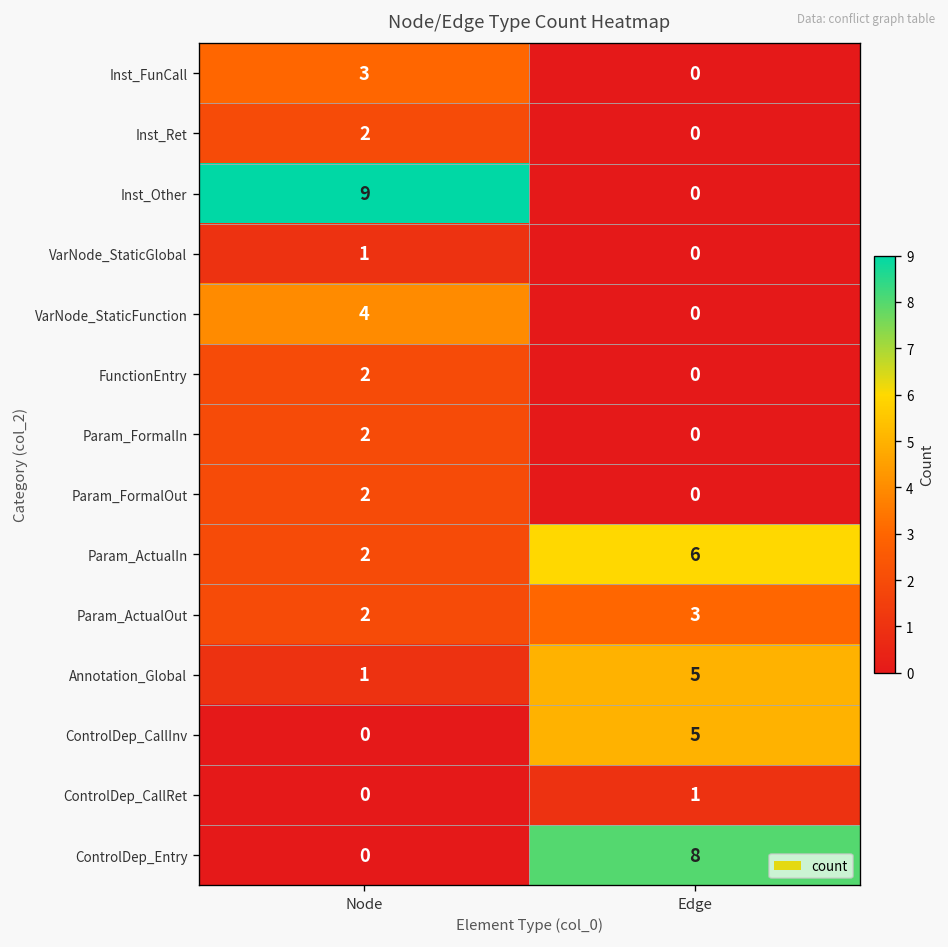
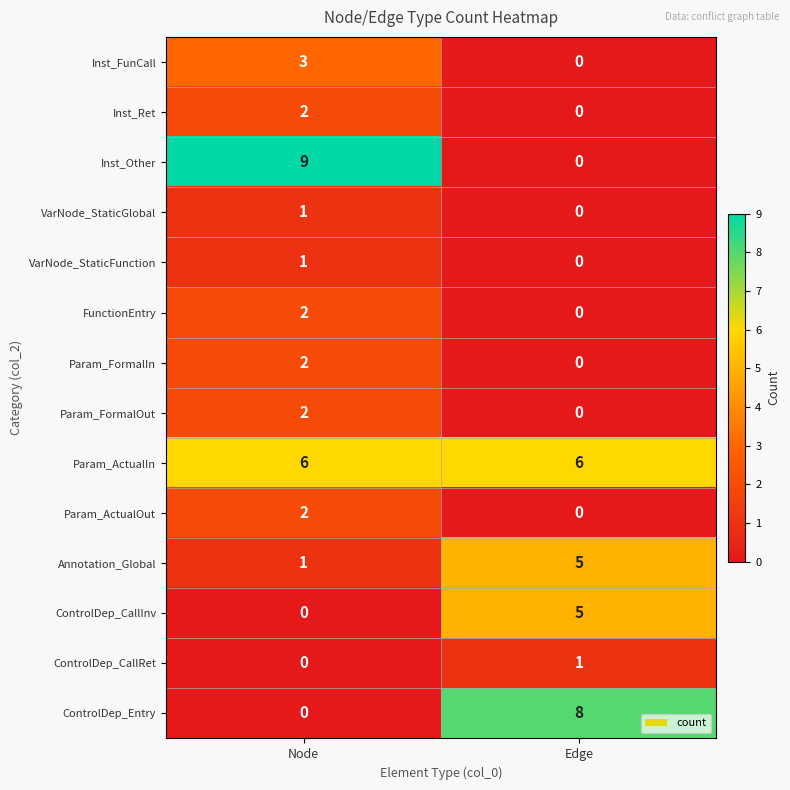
  {
    "Inst_FunCall": {
      "Node": 3,
      "Edge": 0
    },
    "Inst_Ret": {
      "Node": 2,
      "Edge": 0
    },
    "Inst_Other": {
      "Node": 9,
      "Edge": 0
    },
    "VarNode_StaticGlobal": {
      "Node": 1,
      "Edge": 0
    },
    "VarNode_StaticFunction": {
-     "Node": 4,
+     "Node": 1,
      "Edge": 0
    },
    "FunctionEntry": {
      "Node": 2,
      "Edge": 0
    },
    "Param_FormalIn": {
      "Node": 2,
      "Edge": 0
    },
    "Param_FormalOut": {
      "Node": 2,
      "Edge": 0
    },
    "Param_ActualIn": {
-     "Node": 2,
+     "Node": 6,
      "Edge": 6
    },
    "Param_ActualOut": {
      "Node": 2,
-     "Edge": 3
+     "Edge": 0
    },
    "Annotation_Global": {
      "Node": 1,
      "Edge": 5
    },
    "ControlDep_CallInv": {
      "Node": 0,
      "Edge": 5
    },
    "ControlDep_CallRet": {
      "Node": 0,
      "Edge": 1
    },
    "ControlDep_Entry": {
      "Node": 0,
      "Edge": 8
    }
  }
